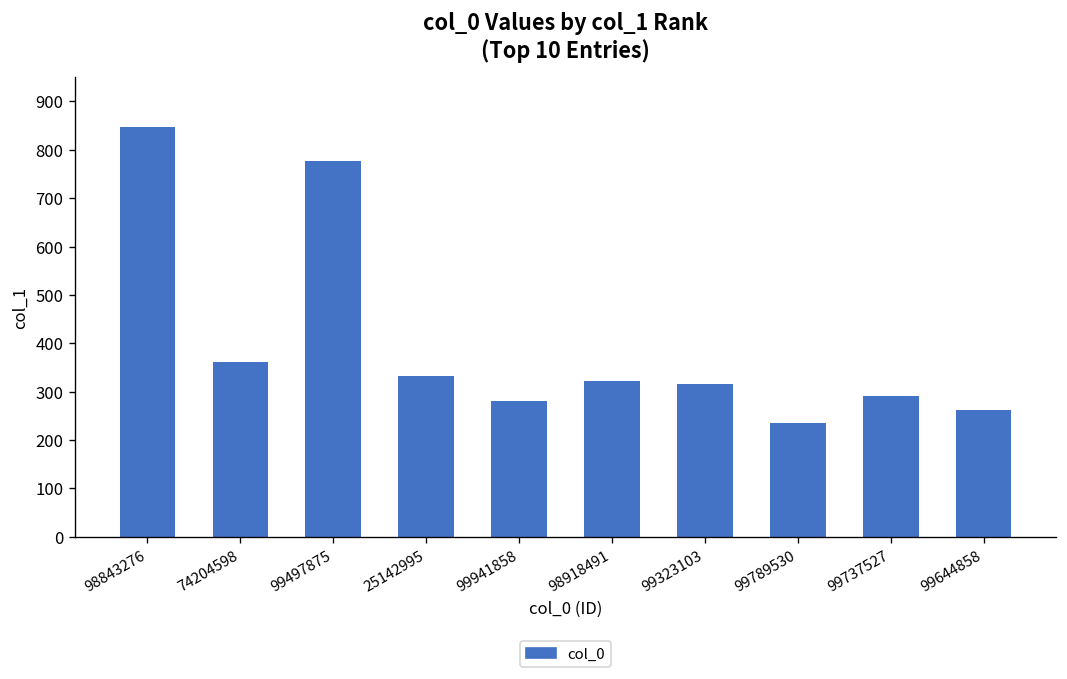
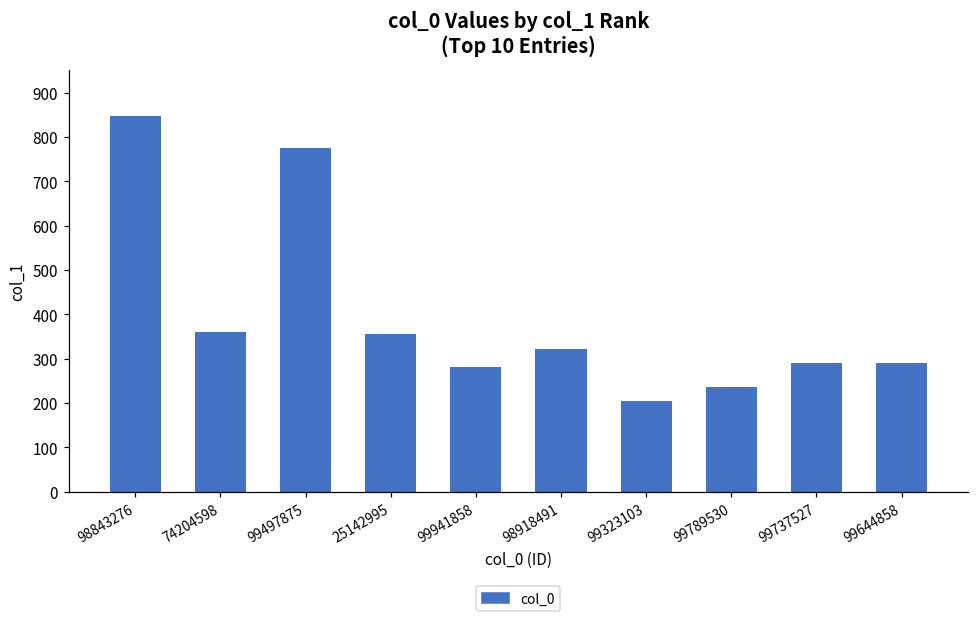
  {
    "98843276": 850,
    "74204598": 360,
    "99497875": 780,
-   "25142995": 330,
+   "25142995": 360,
    "99941858": 280,
    "98918491": 320,
-   "99323103": 320,
+   "99323103": 200,
    "99789530": 240,
    "99737527": 290,
-   "99644858": 260
+   "99644858": 290
  }
